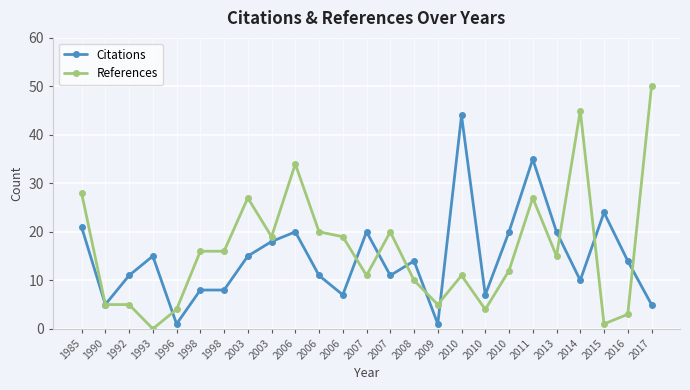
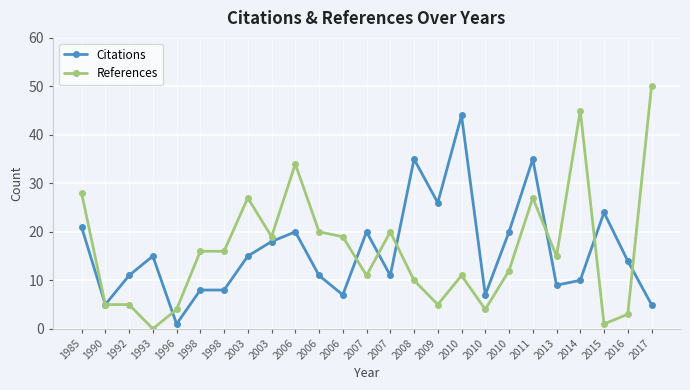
  {
    "Citations": {
      "1985": 21,
      "1992": 11,
      "1993": 15,
      "1996": 1,
-     "2008": 14,
-     "2009": 1,
+     "2008": 35,
+     "2009": 26,
      "2011": 35,
-     "2013": 20,
+     "2013": 9,
      "2014": 10,
      "2015": 24,
      "2016": 14,
      "2017": 5
    },
    "References": {
      "1985": 28,
      "1992": 5,
      "1993": 0,
      "1996": 4,
      "2008": 10,
      "2009": 5,
      "2011": 27,
      "2013": 15,
      "2014": 45,
      "2015": 1,
      "2016": 3,
      "2017": 50
    }
  }
